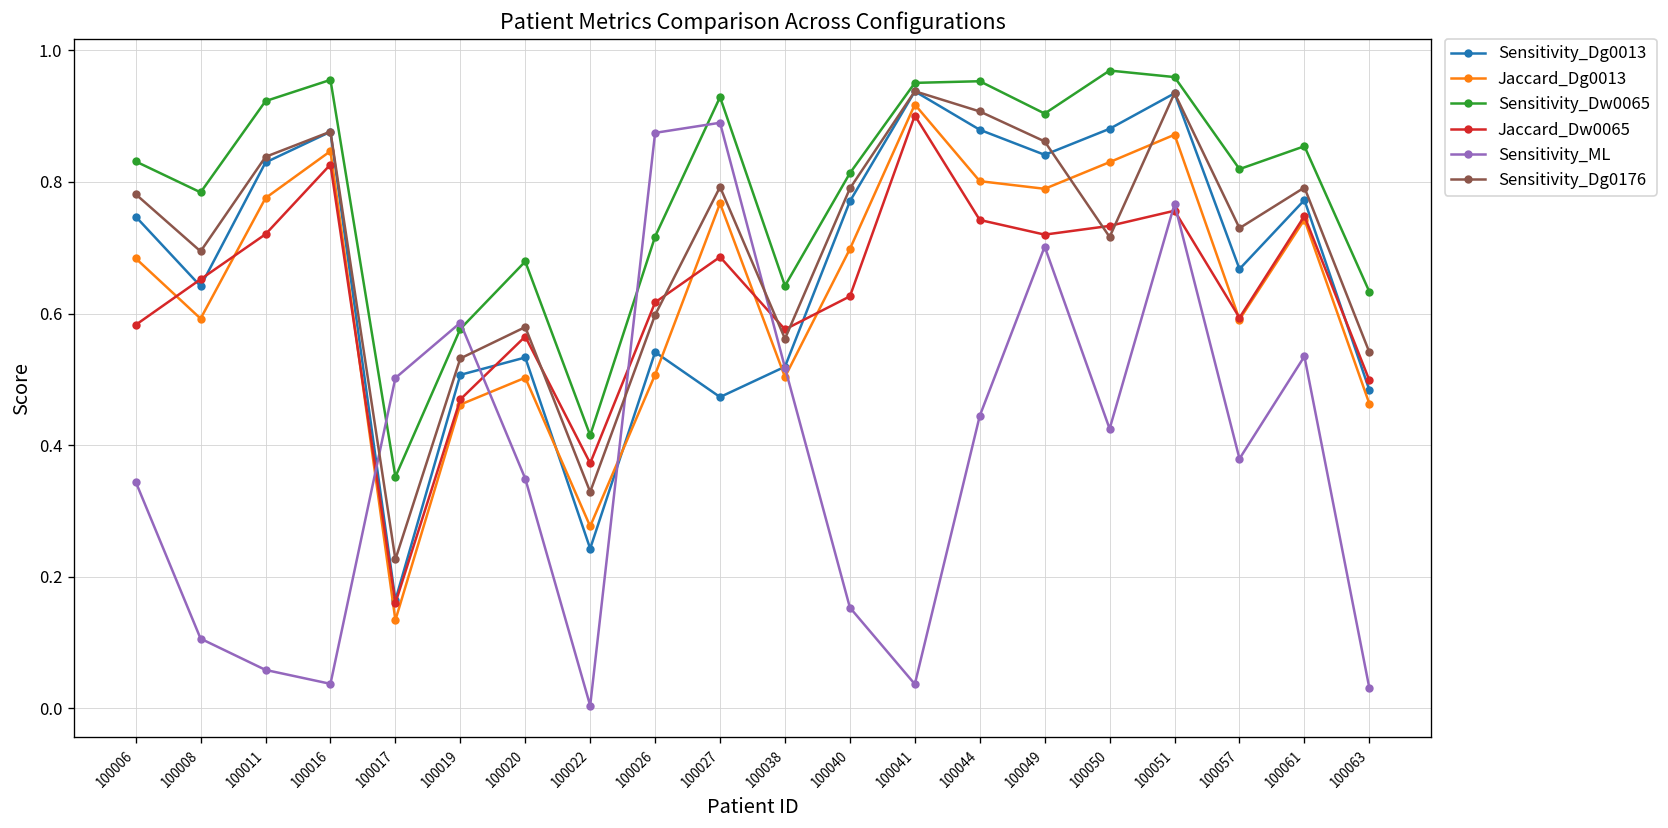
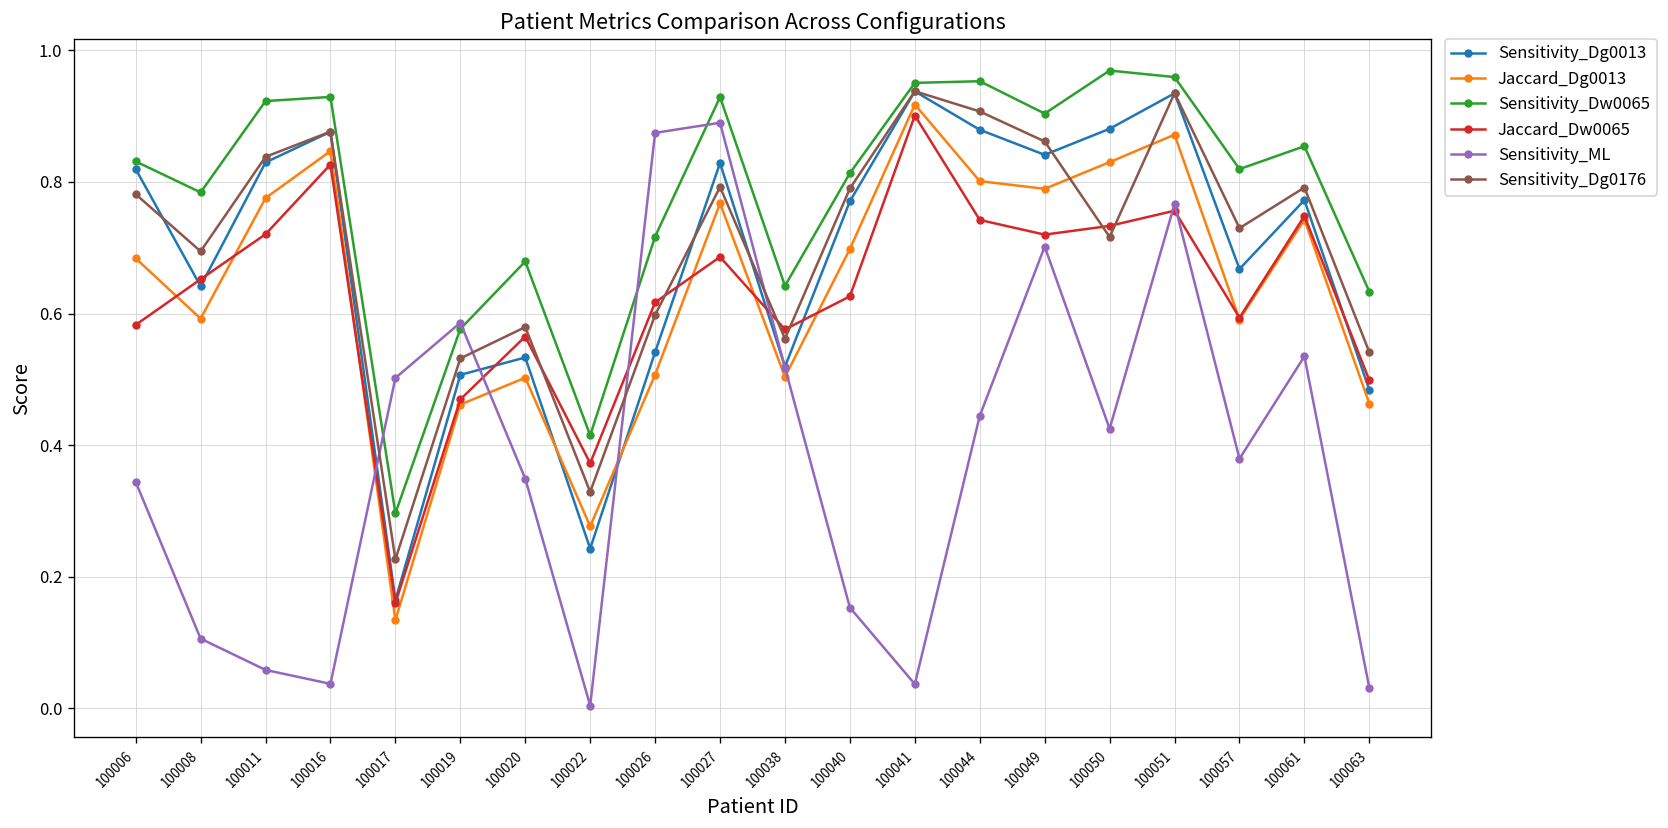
  {
    "Sensitivity_Dg0013": {
-     "100006": 0.75,
+     "100006": 0.82,
      "100008": 0.64,
      "100011": 0.83,
      "100019": 0.51,
      "100020": 0.53,
      "100022": 0.24,
      "100026": 0.54,
-     "100027": 0.47,
+     "100027": 0.83,
      "100040": 0.77,
      "100044": 0.88,
      "100049": 0.84,
      "100050": 0.88,
      "100057": 0.67,
      "100061": 0.77,
      "100063": 0.48
    },
    "Jaccard_Dg0013": {
      "100006": 0.68,
      "100008": 0.59,
      "100011": 0.78,
      "100016": 0.85,
      "100017": 0.13,
      "100019": 0.46,
      "100020": 0.50,
      "100022": 0.28,
      "100026": 0.51,
      "100027": 0.77,
      "100038": 0.50,
      "100040": 0.70,
      "100041": 0.92,
      "100044": 0.80,
      "100049": 0.79,
      "100050": 0.83,
      "100051": 0.87,
      "100061": 0.74,
      "100063": 0.46
    },
    "Sensitivity_Dw0065": {
      "100006": 0.83,
      "100008": 0.78,
      "100011": 0.92,
-     "100016": 0.96,
-     "100017": 0.35,
+     "100016": 0.93,
+     "100017": 0.30,
      "100019": 0.58,
      "100020": 0.68,
      "100022": 0.41,
      "100026": 0.72,
      "100027": 0.93,
      "100038": 0.64,
      "100040": 0.81,
      "100041": 0.95,
      "100044": 0.95,
      "100049": 0.90,
      "100050": 0.97,
      "100051": 0.96,
      "100057": 0.82,
      "100061": 0.85,
      "100063": 0.63
    },
    "Jaccard_Dw0065": {
      "100006": 0.58,
      "100008": 0.65,
      "100011": 0.72,
      "100016": 0.83,
      "100019": 0.47,
      "100020": 0.57,
      "100022": 0.37,
      "100026": 0.62,
      "100027": 0.69,
      "100038": 0.58,
      "100040": 0.63,
      "100041": 0.90,
      "100044": 0.74,
      "100049": 0.72,
      "100050": 0.73,
      "100051": 0.76,
      "100061": 0.75,
      "100063": 0.50
    },
    "Sensitivity_ML": {
      "100006": 0.34,
      "100008": 0.11,
      "100011": 0.06,
      "100016": 0.04,
      "100017": 0.50,
      "100019": 0.59,
      "100020": 0.35,
      "100022": 0.00,
      "100026": 0.87,
      "100027": 0.89,
      "100040": 0.15,
      "100041": 0.04,
      "100044": 0.44,
      "100049": 0.70,
      "100050": 0.42,
      "100051": 0.77,
      "100057": 0.38,
      "100061": 0.53,
      "100063": 0.03
    },
    "Sensitivity_Dg0176": {
      "100006": 0.78,
      "100008": 0.69,
      "100011": 0.84,
      "100017": 0.23,
      "100019": 0.53,
      "100020": 0.58,
      "100022": 0.33,
      "100026": 0.60,
      "100027": 0.79,
      "100038": 0.56,
      "100040": 0.79,
      "100044": 0.91,
      "100049": 0.86,
      "100050": 0.72,
      "100057": 0.73,
      "100061": 0.79,
      "100063": 0.54
    }
  }
